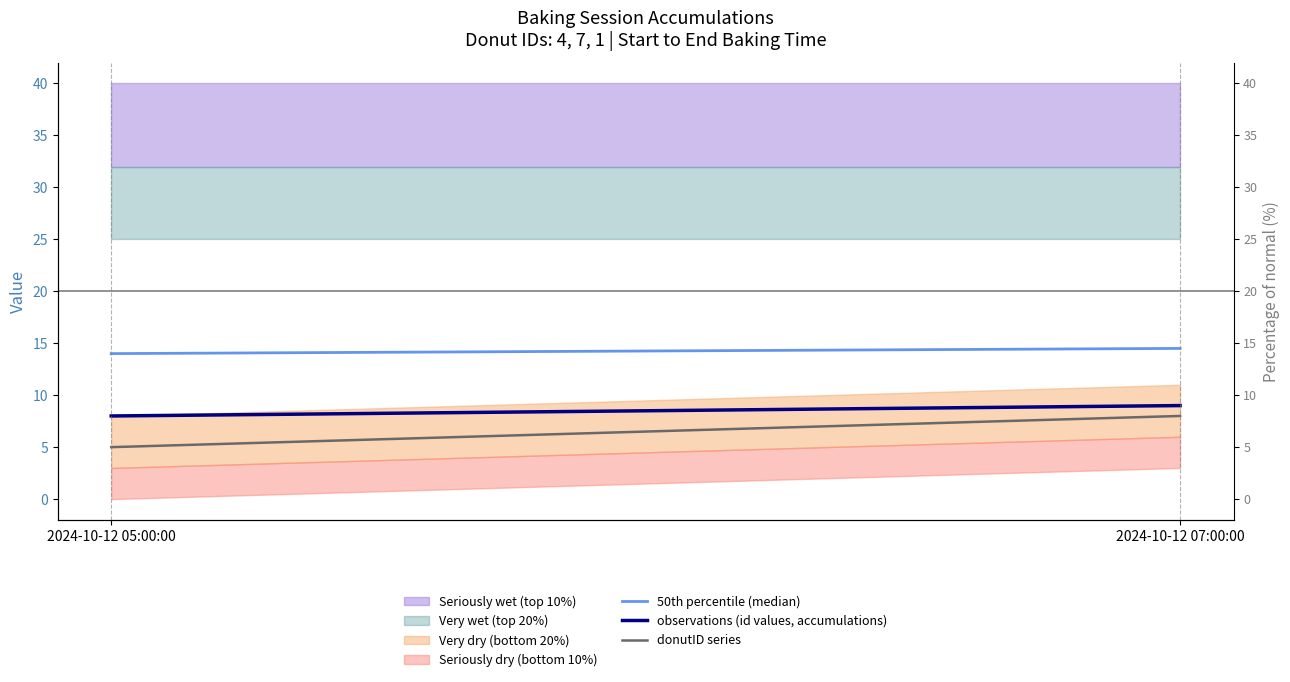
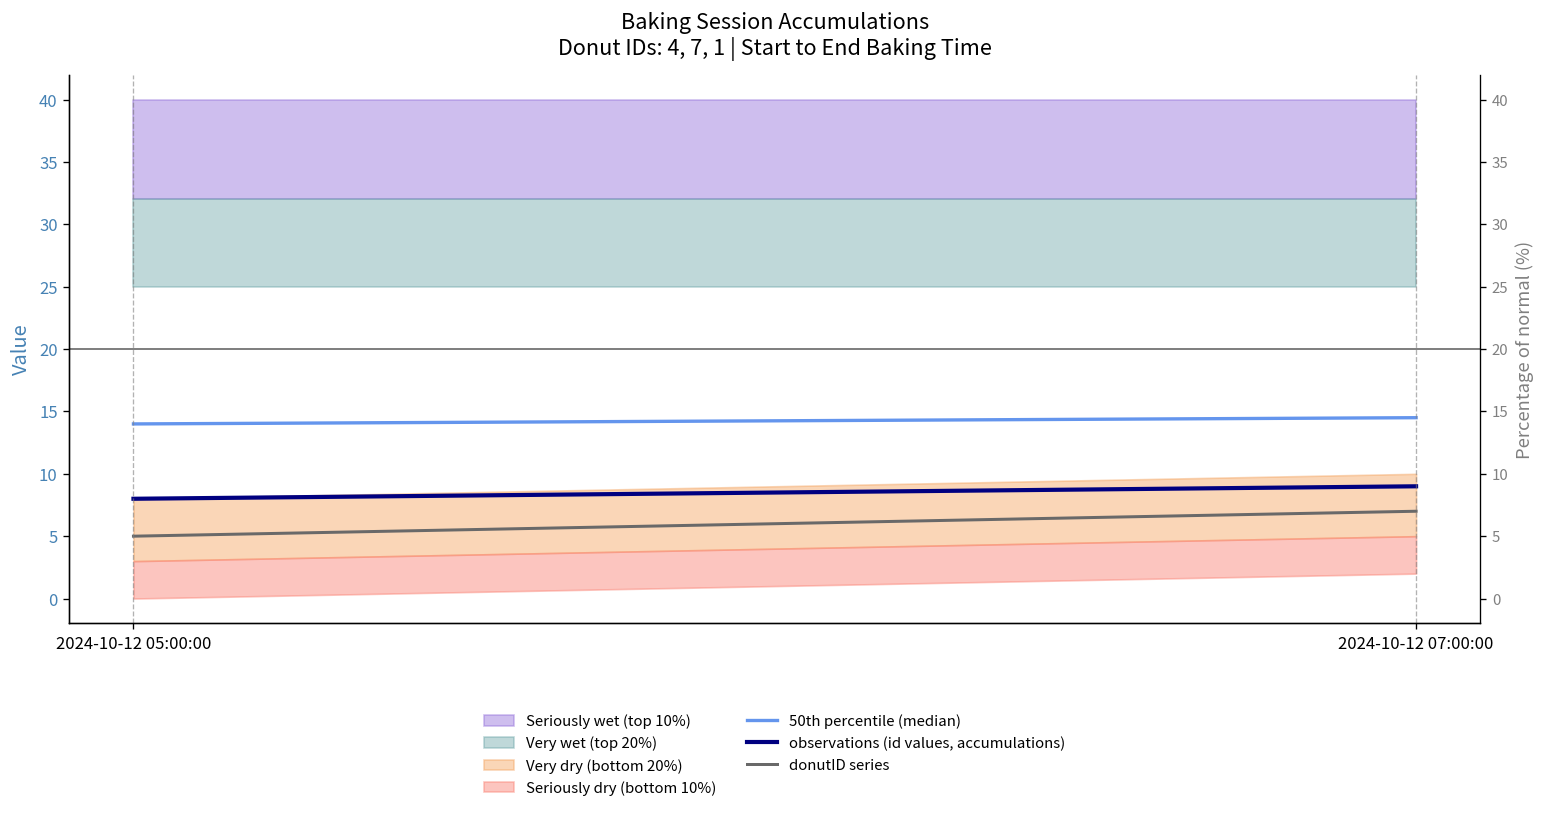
  {
    "50th percentile (median)": {
      "2024-10-12 05:00:00": 14,
      "2024-10-12 07:00:00": 14.5
    },
    "observations (id values, accumulations)": {
      "2024-10-12 07:00:00": 9
    },
    "donutID series": {
      "2024-10-12 05:00:00": 5,
-     "2024-10-12 07:00:00": 8
+     "2024-10-12 07:00:00": 7
    }
  }
